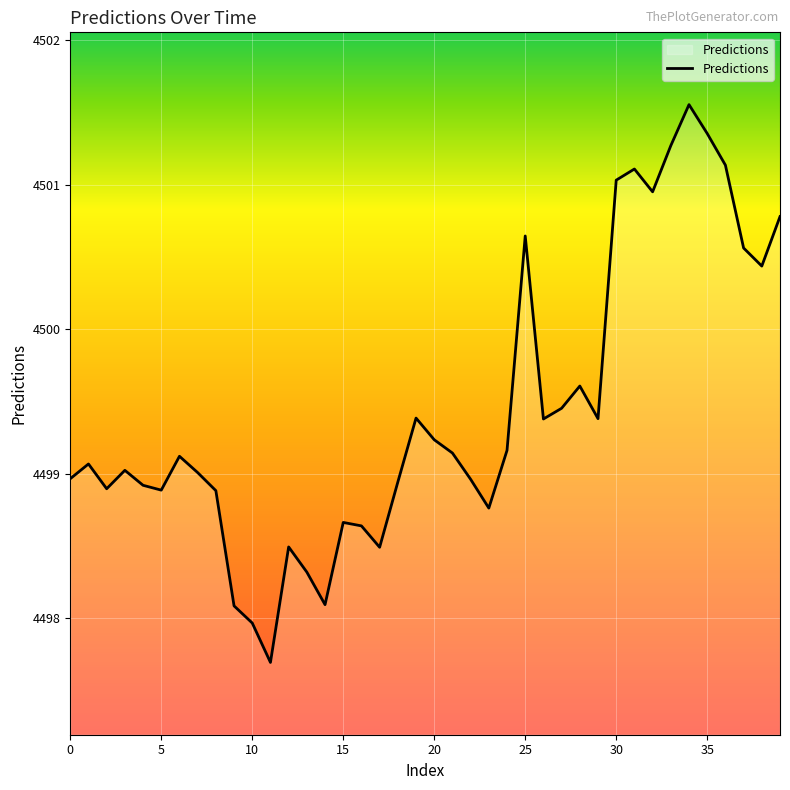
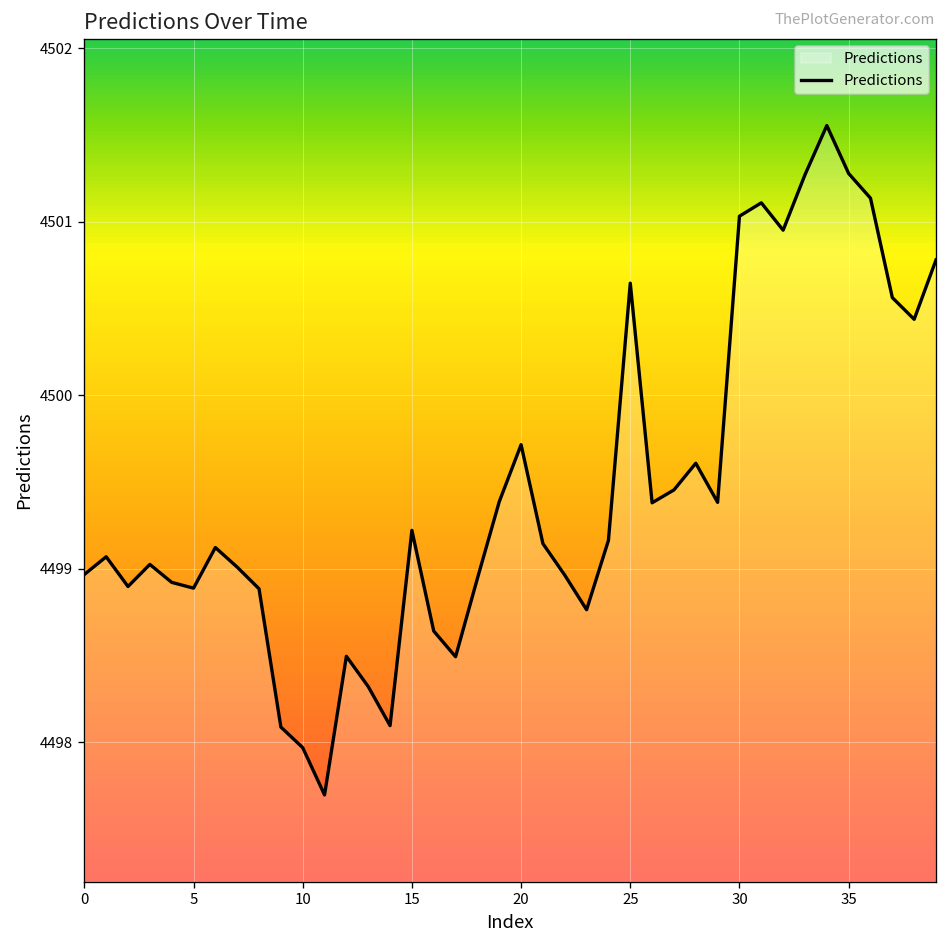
  {
    "0": 4498.97,
    "5": 4498.89,
    "10": 4497.97,
-   "15": 4498.66,
-   "20": 4499.24,
+   "15": 4499.22,
+   "20": 4499.71,
    "25": 4500.65,
    "30": 4501.03,
-   "35": 4501.35
+   "35": 4501.28
  }
